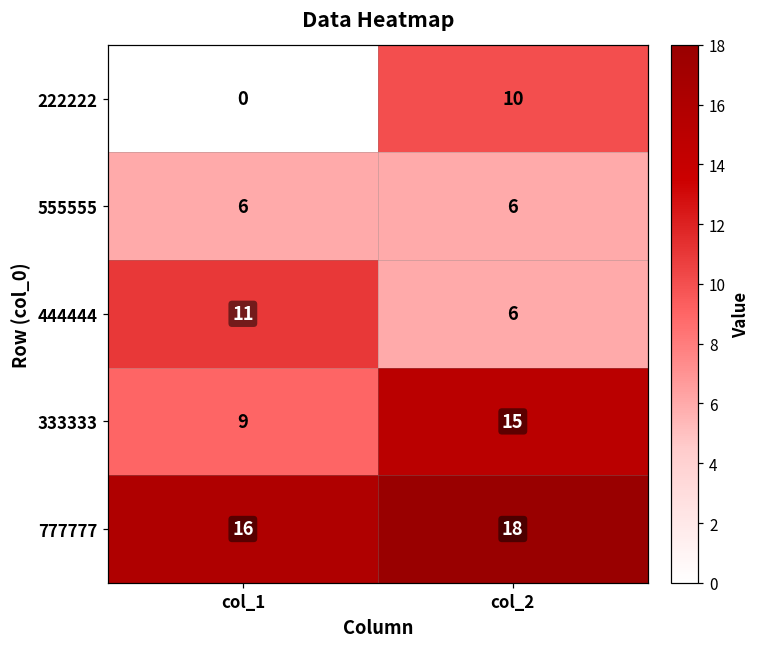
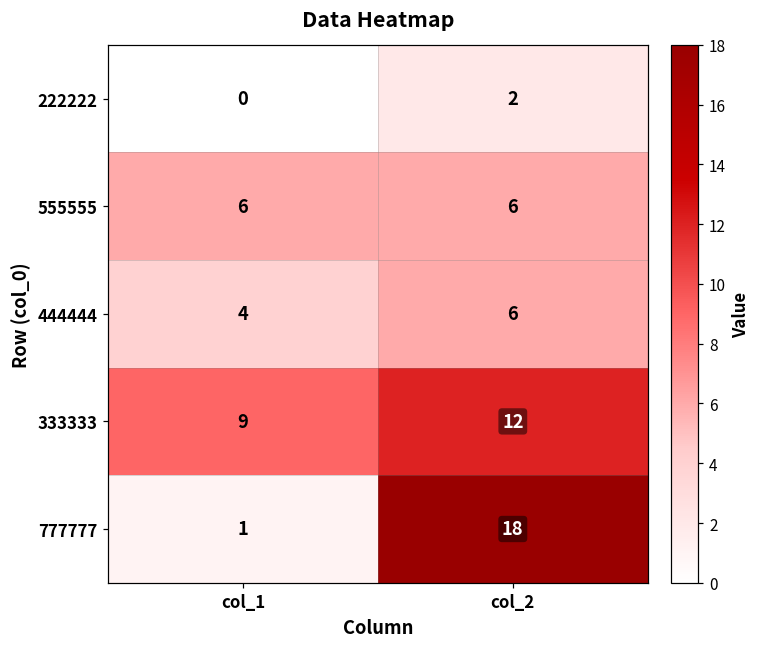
  {
    "222222": {
-     "col_2": 10
+     "col_2": 2
    },
    "444444": {
-     "col_1": 11
+     "col_1": 4
    },
    "333333": {
-     "col_2": 15
+     "col_2": 12
    },
    "777777": {
-     "col_1": 16
+     "col_1": 1
    }
  }
